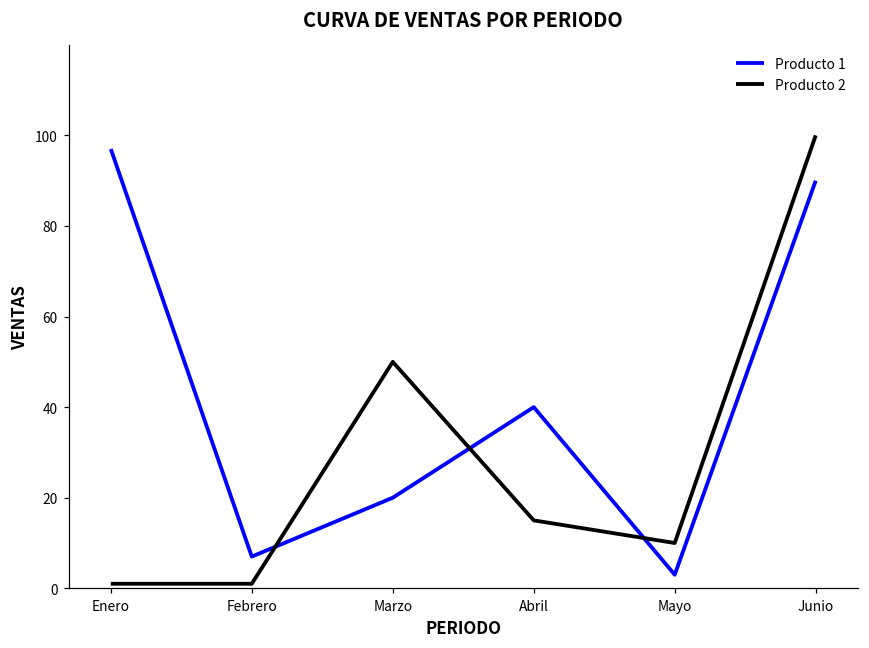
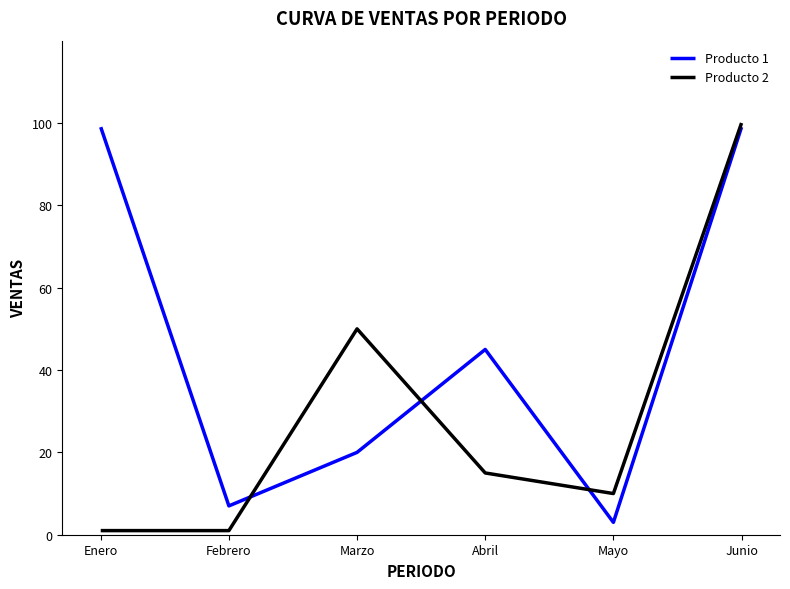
  {
    "Producto 1": {
-     "Enero": 97,
+     "Enero": 99,
      "Febrero": 7,
      "Marzo": 20,
-     "Abril": 40,
+     "Abril": 45,
      "Mayo": 3,
-     "Junio": 90
+     "Junio": 99
    },
    "Producto 2": {
      "Enero": 1,
      "Febrero": 1,
      "Marzo": 50,
      "Abril": 15,
      "Mayo": 10,
      "Junio": 100
    }
  }
